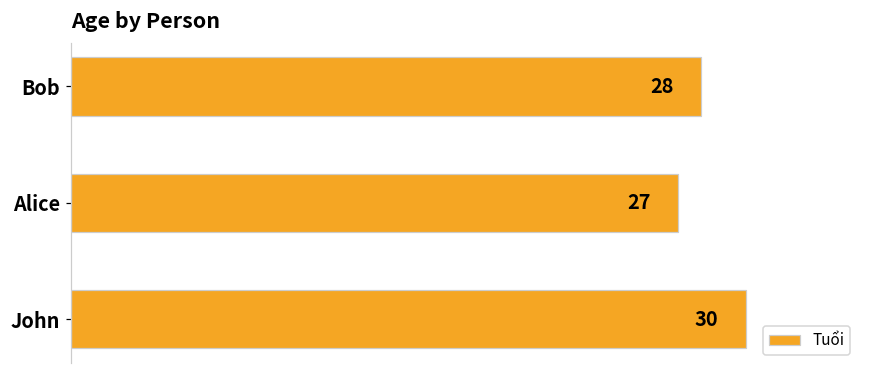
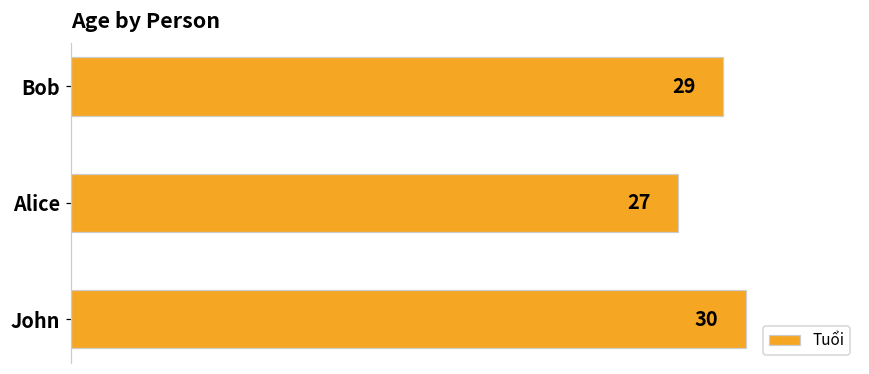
  {
-   "Bob": 28,
+   "Bob": 29,
    "Alice": 27,
    "John": 30
  }
